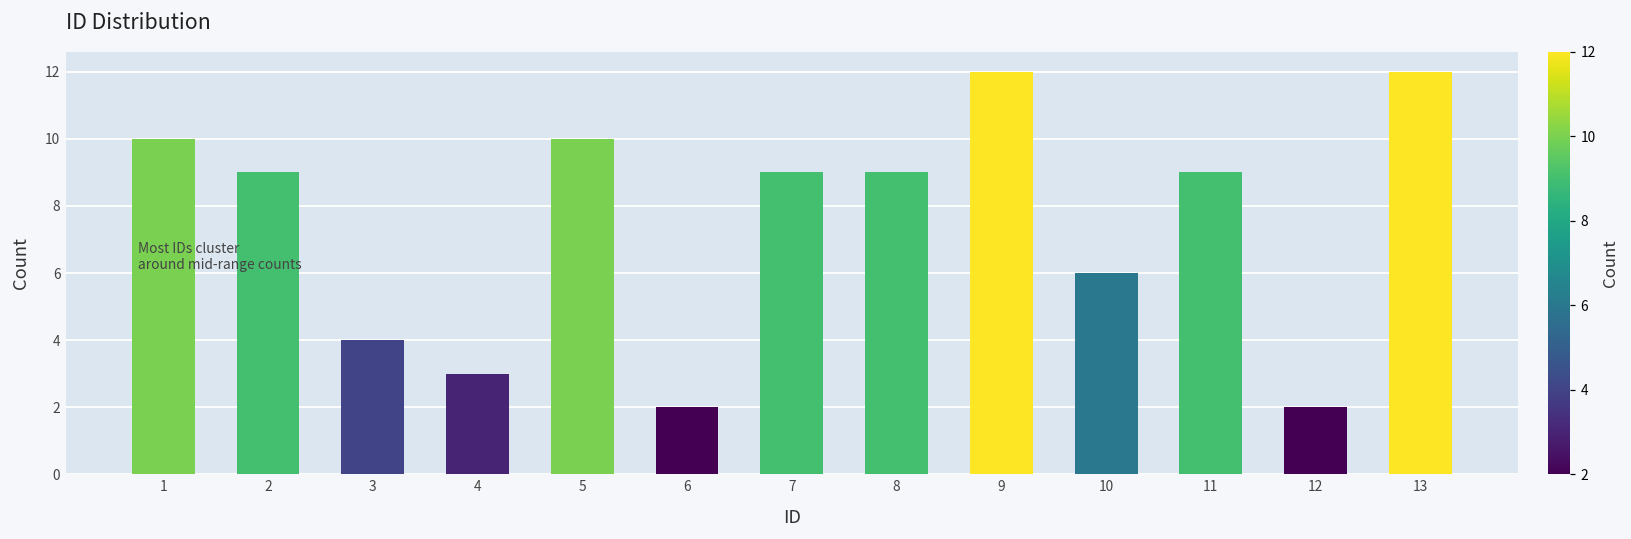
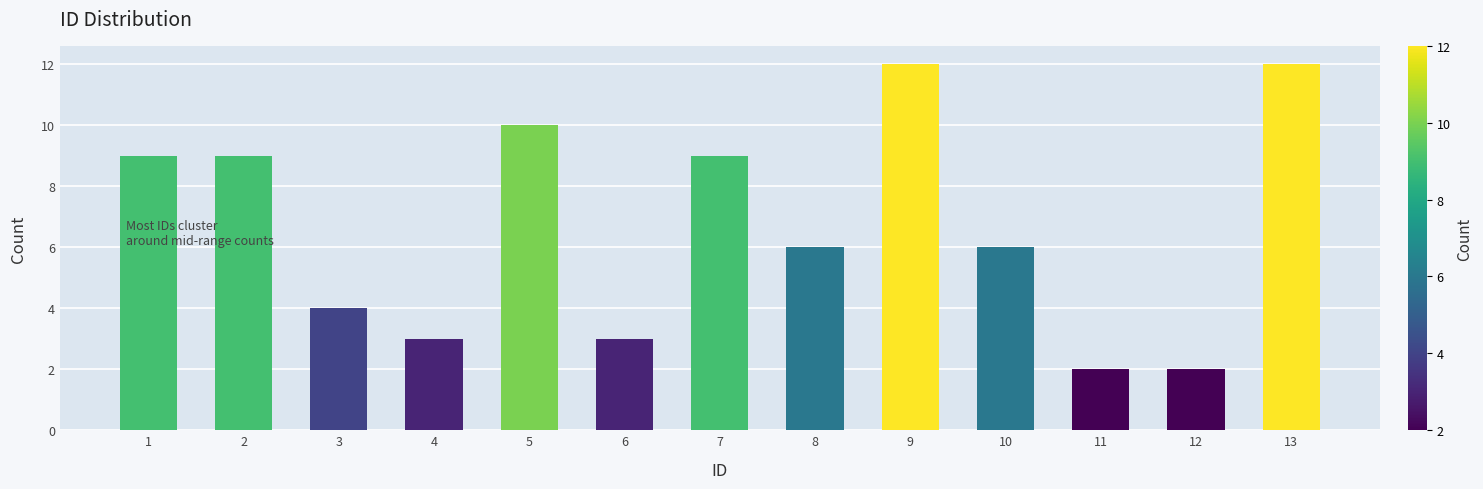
  {
-   "1": 10,
+   "1": 9,
    "2": 9,
    "3": 4,
    "4": 3,
    "5": 10,
-   "6": 2,
+   "6": 3,
    "7": 9,
-   "8": 9,
+   "8": 6,
    "9": 12,
    "10": 6,
-   "11": 9,
+   "11": 2,
    "12": 2,
    "13": 12
  }
